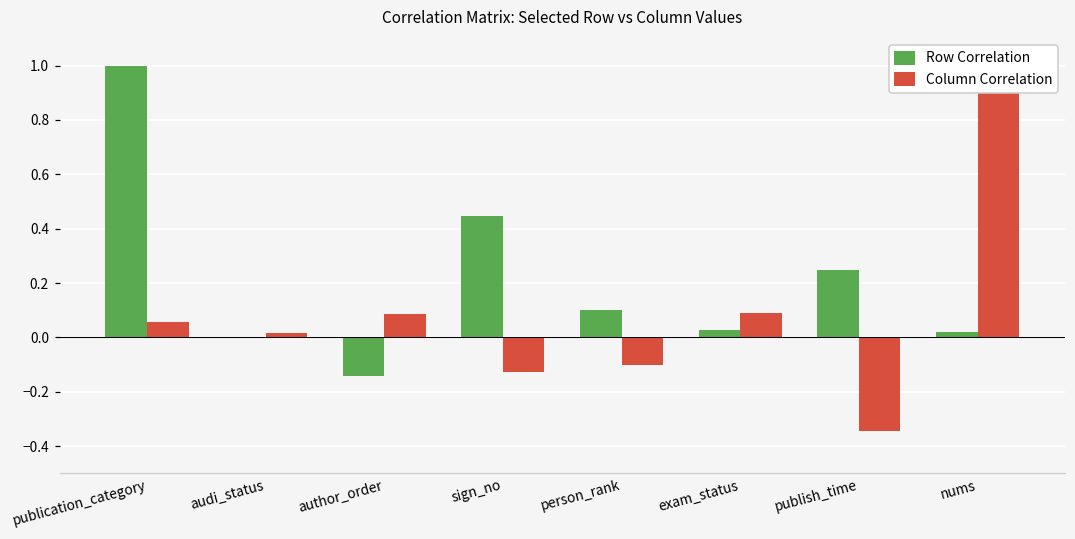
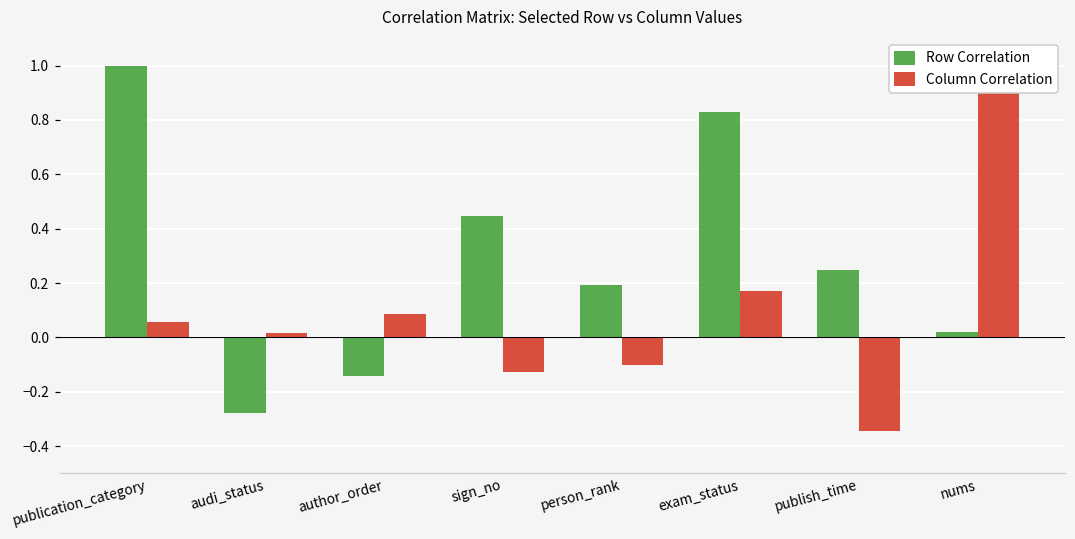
  {
    "Row Correlation": {
      "publication_category": 1.00,
-     "audi_status": 0.00,
+     "audi_status": -0.28,
      "author_order": -0.14,
      "sign_no": 0.45,
-     "person_rank": 0.10,
-     "exam_status": 0.03,
+     "person_rank": 0.19,
+     "exam_status": 0.83,
      "publish_time": 0.25,
      "nums": 0.02
    },
    "Column Correlation": {
      "publication_category": 0.06,
      "audi_status": 0.02,
      "author_order": 0.09,
      "sign_no": -0.13,
      "person_rank": -0.10,
-     "exam_status": 0.09,
+     "exam_status": 0.17,
      "publish_time": -0.34
    }
  }
